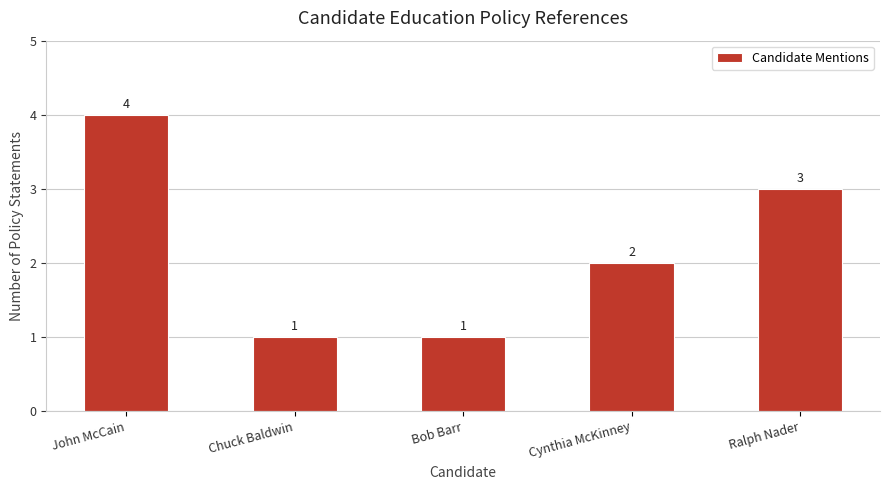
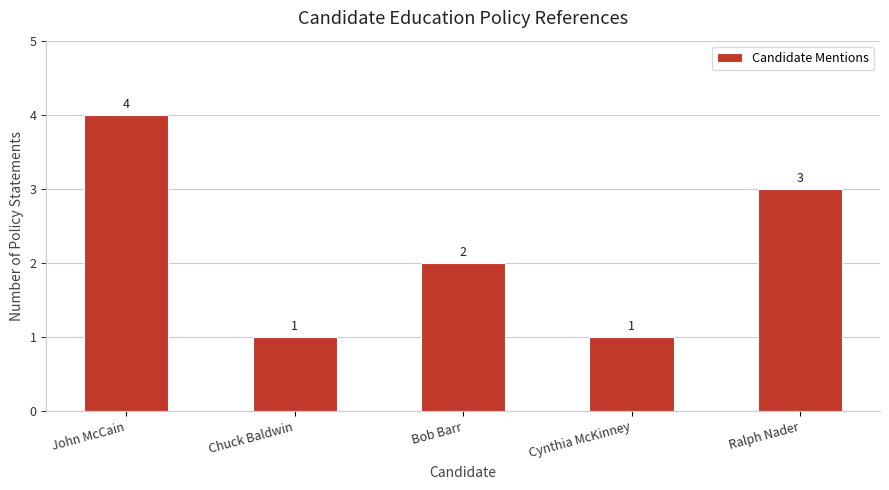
  {
    "John McCain": 4,
    "Chuck Baldwin": 1,
-   "Bob Barr": 1,
-   "Cynthia McKinney": 2,
+   "Bob Barr": 2,
+   "Cynthia McKinney": 1,
    "Ralph Nader": 3
  }
